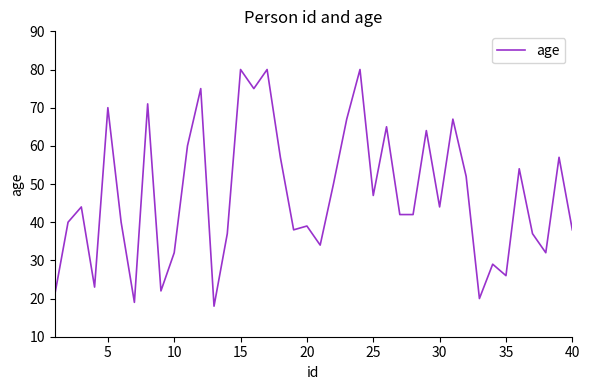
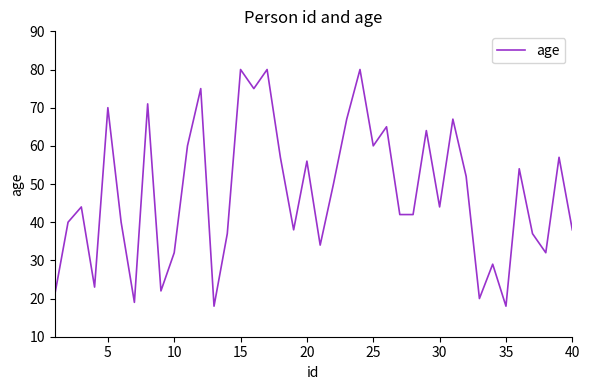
  {
    "5": 70,
    "10": 32,
    "15": 80,
-   "20": 39,
-   "25": 47,
+   "20": 56,
+   "25": 60,
    "30": 44,
-   "35": 26,
+   "35": 18,
    "40": 38
  }
